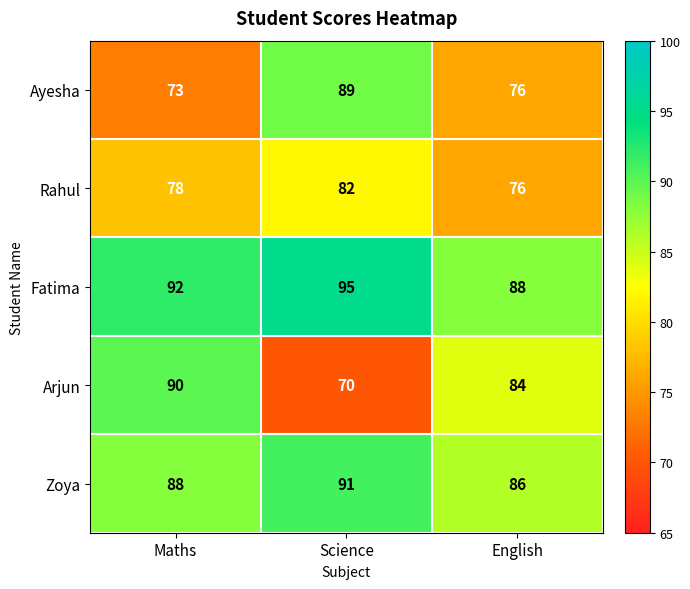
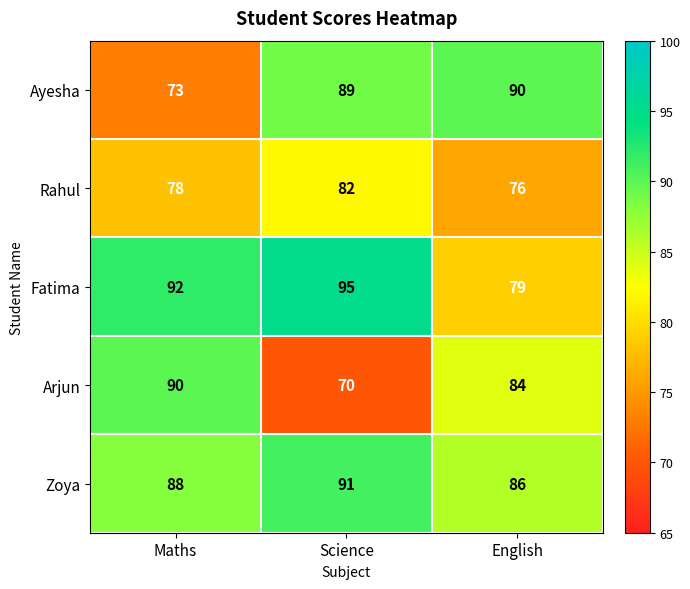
  {
    "Ayesha": {
      "Maths": 73,
      "Science": 89,
-     "English": 76
+     "English": 90
    },
    "Rahul": {
      "Maths": 78,
      "Science": 82,
      "English": 76
    },
    "Fatima": {
      "Maths": 92,
      "Science": 95,
-     "English": 88
+     "English": 79
    },
    "Arjun": {
      "Maths": 90,
      "Science": 70,
      "English": 84
    },
    "Zoya": {
      "Maths": 88,
      "Science": 91,
      "English": 86
    }
  }
